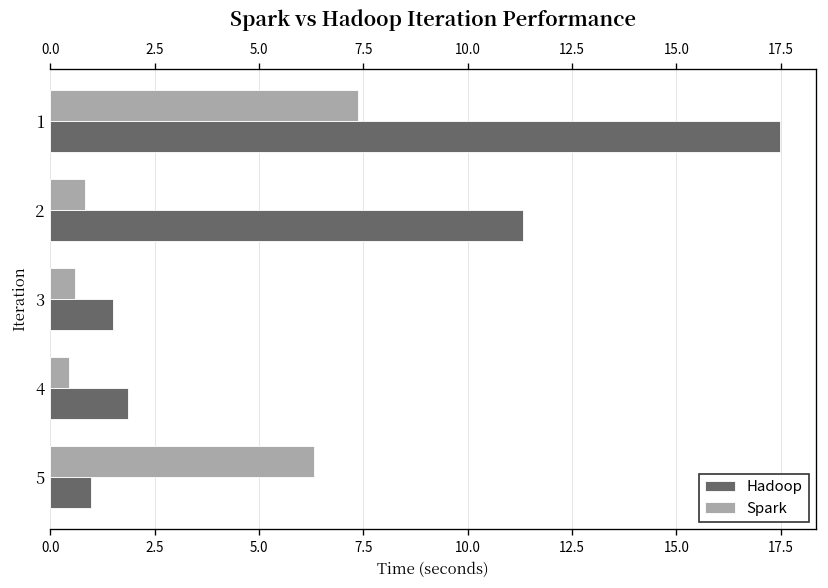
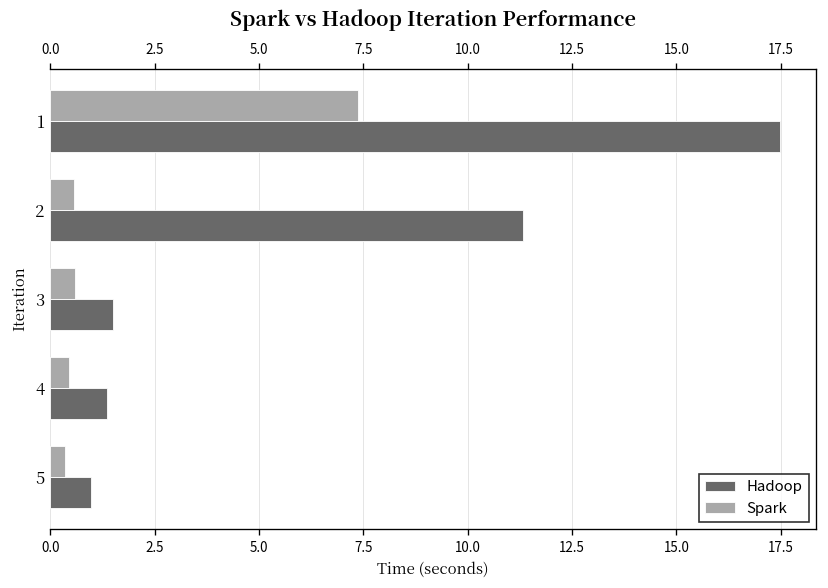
  {
    "Hadoop": {
      "1": 17.5,
      "2": 11.3,
      "3": 1.5,
-     "4": 1.9,
+     "4": 1.4,
      "5": 1.0
    },
    "Spark": {
      "1": 7.4,
-     "2": 0.8,
+     "2": 0.6,
      "3": 0.6,
      "4": 0.4,
-     "5": 6.3
+     "5": 0.3
    }
  }
